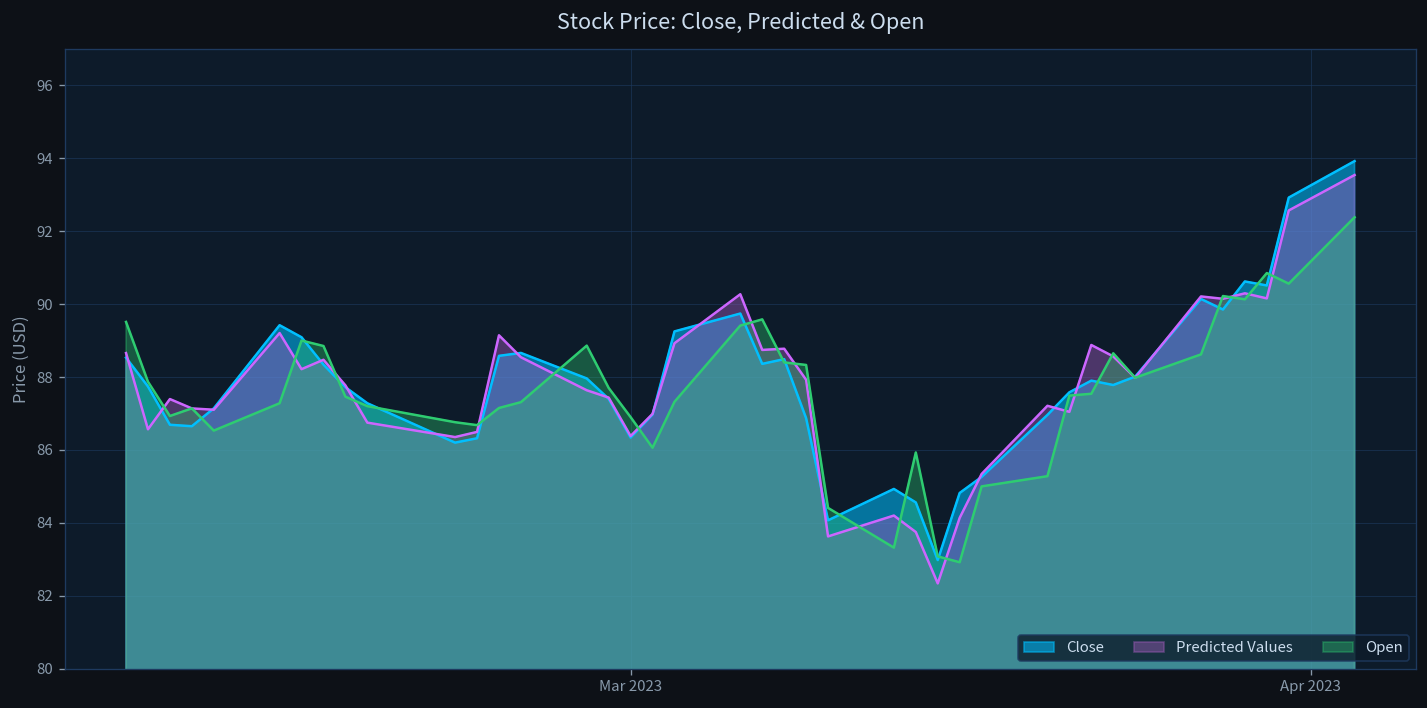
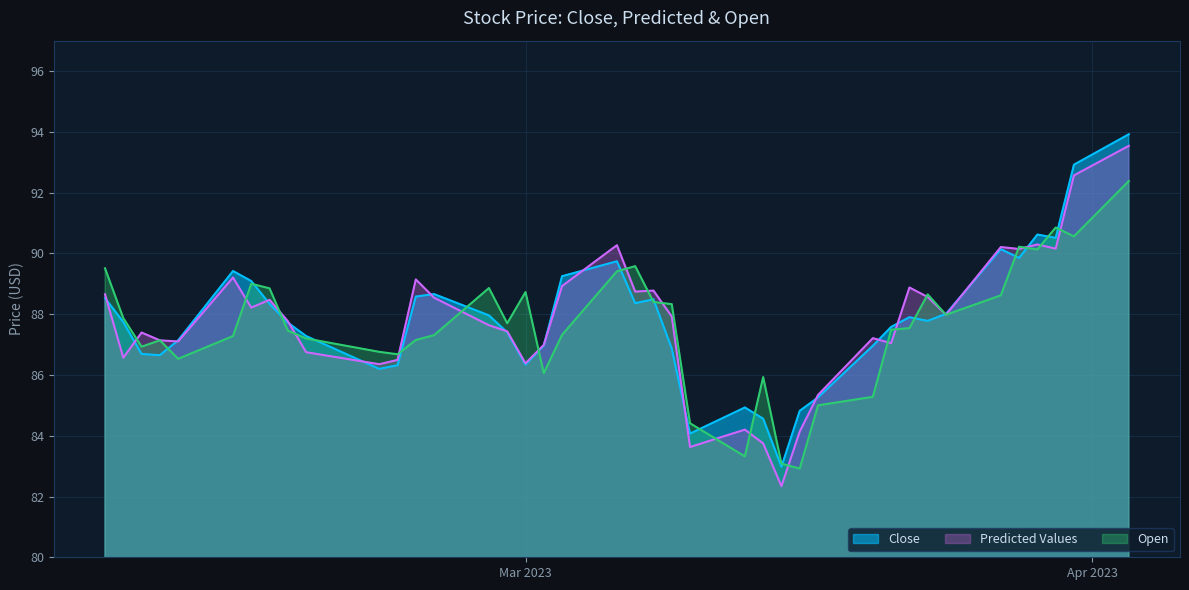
  {
    "Open": {
-     "Mar 2023": 86.9
+     "Mar 2023": 88.7
    }
  }
